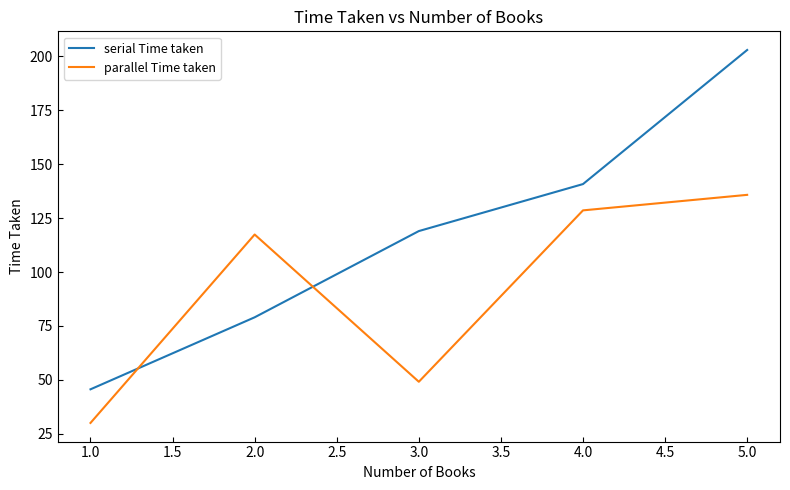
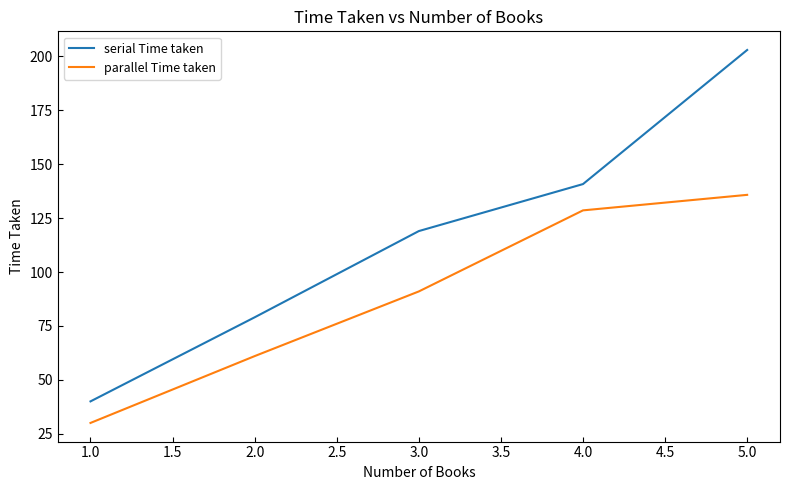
  {
    "serial Time taken": {
-     "1.0": 46,
+     "1.0": 40,
      "2.0": 79,
      "3.0": 119,
      "4.0": 141,
      "5.0": 203
    },
    "parallel Time taken": {
      "1.0": 30,
-     "2.0": 117,
-     "3.0": 49,
+     "2.0": 61,
+     "3.0": 91,
      "4.0": 129,
      "5.0": 136
    }
  }
